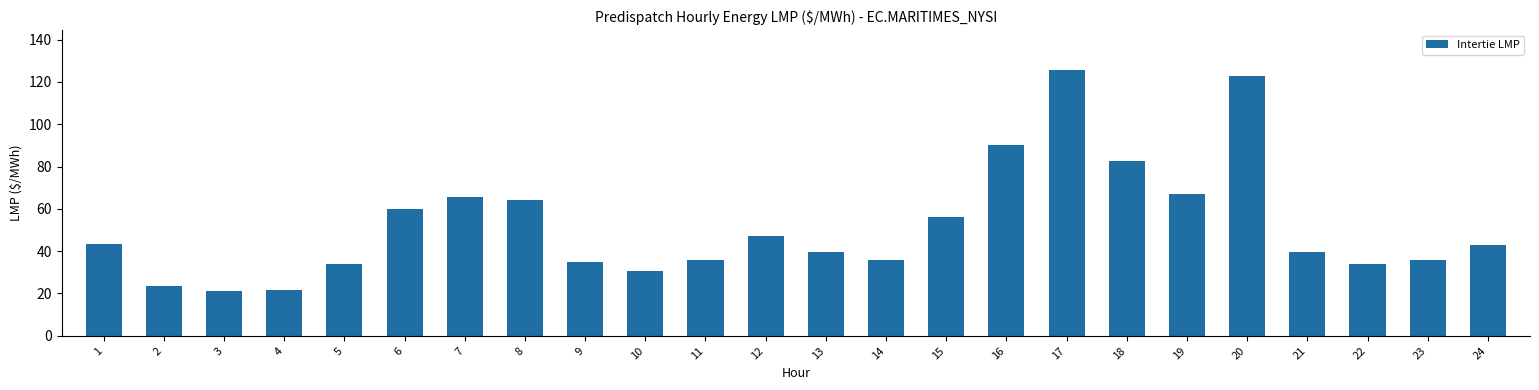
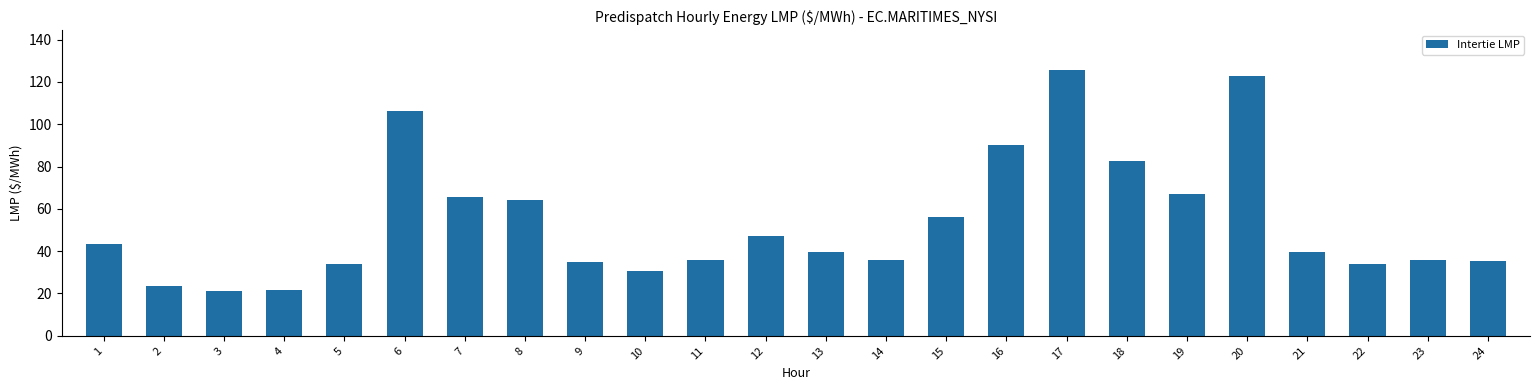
  {
    "1": 43,
    "2": 24,
    "3": 21,
    "4": 22,
    "5": 34,
-   "6": 60,
+   "6": 106,
    "7": 66,
    "8": 64,
    "9": 35,
    "10": 31,
    "11": 36,
    "12": 47,
    "13": 40,
    "14": 36,
    "15": 56,
    "16": 90,
    "17": 126,
    "18": 82,
    "19": 67,
    "20": 123,
    "21": 40,
    "22": 34,
    "23": 36,
-   "24": 43
+   "24": 35
  }
